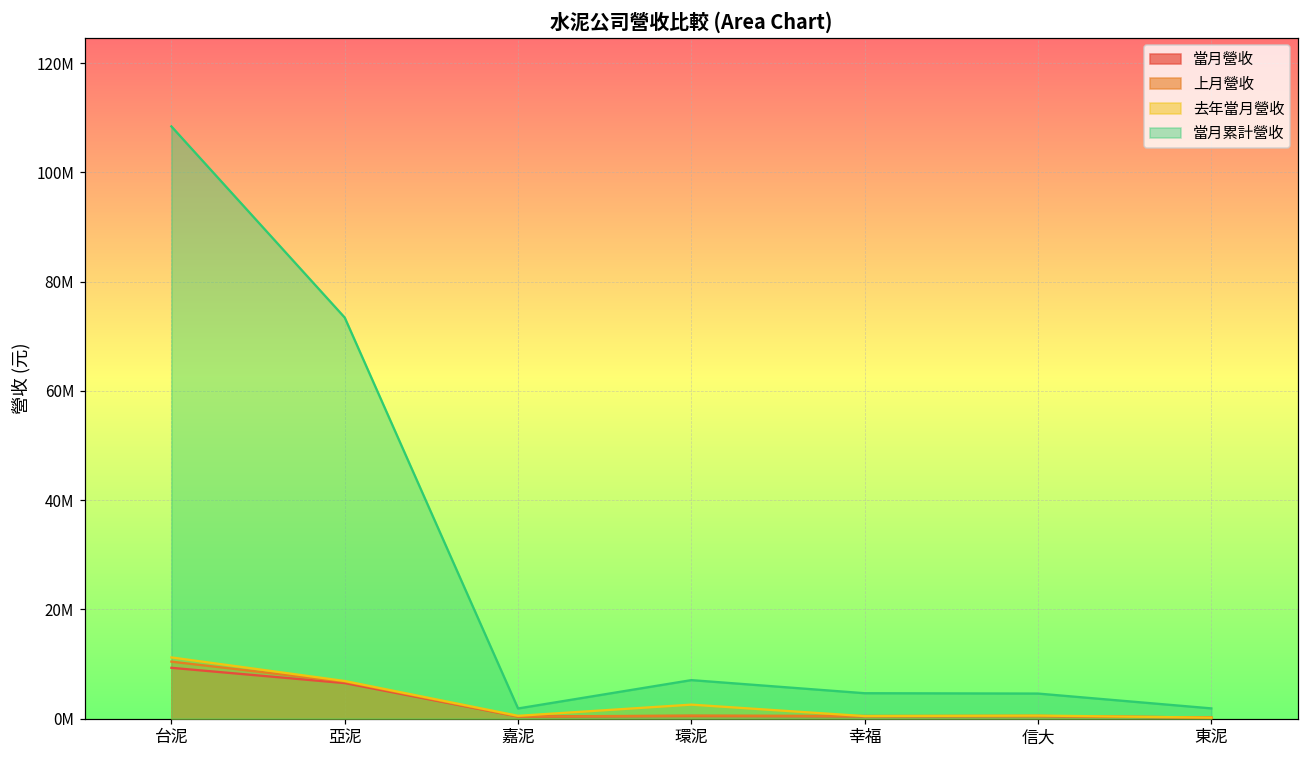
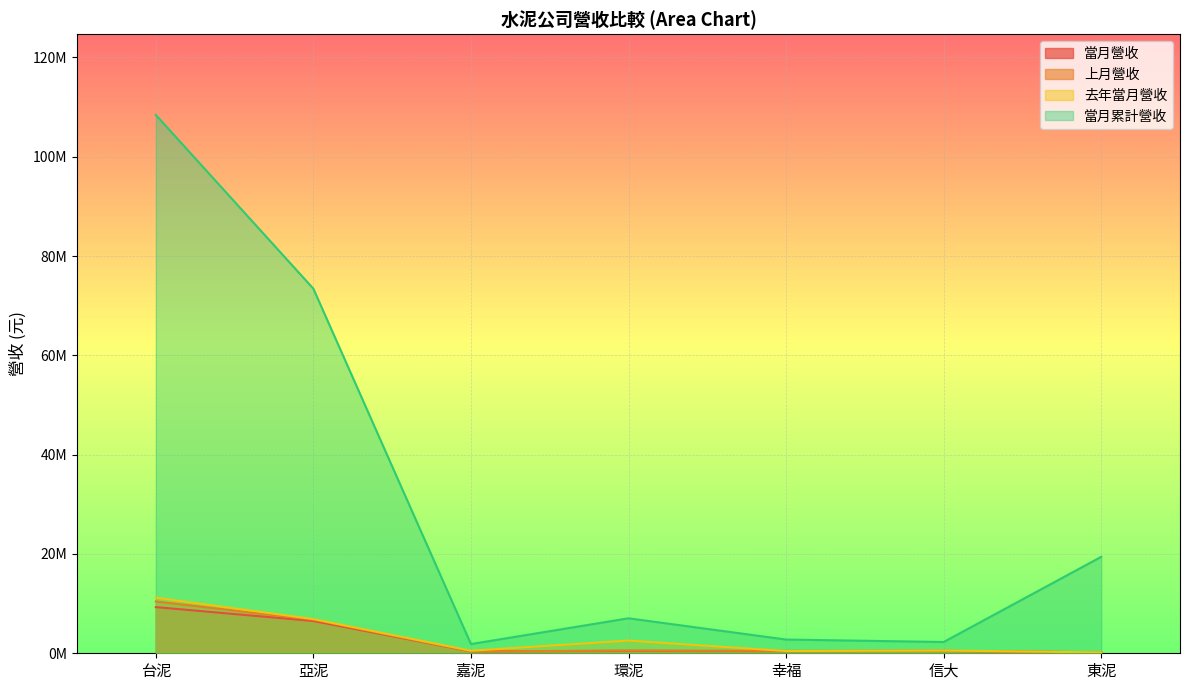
  {
    "去年當月營收": {
      "台泥": 11000000,
      "環泥": 3000000
    },
    "當月累計營收": {
      "台泥": 108000000,
      "亞泥": 73000000,
      "嘉泥": 2000000,
      "環泥": 7000000,
-     "幸福": 5000000,
-     "信大": 5000000,
-     "東泥": 2000000
+     "幸福": 3000000,
+     "信大": 2000000,
+     "東泥": 19000000
    }
  }
